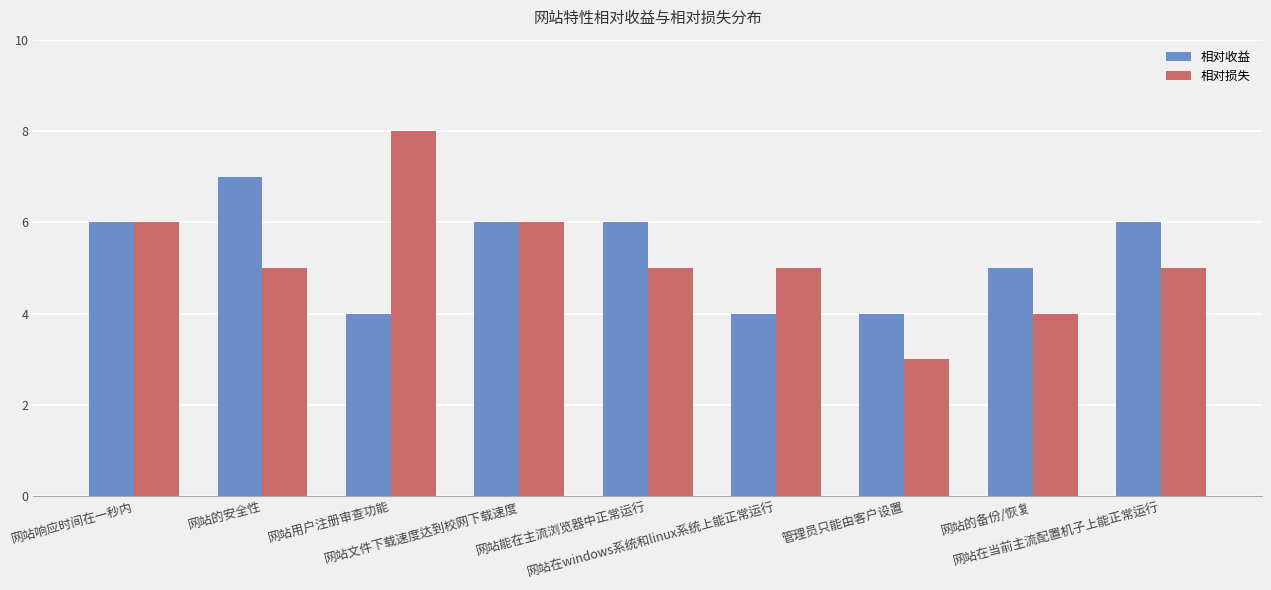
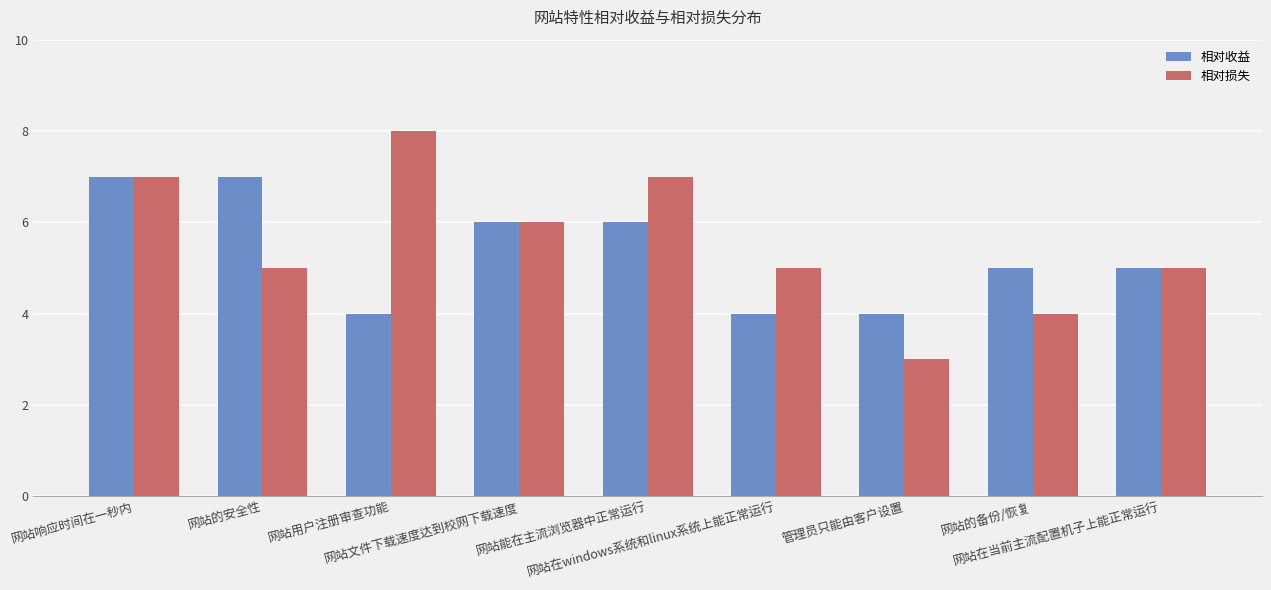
  {
    "相对收益": {
-     "网站响应时间在一秒内": 6,
+     "网站响应时间在一秒内": 7,
      "网站的安全性": 7,
      "网站用户注册审查功能": 4,
      "网站文件下载速度达到校网下载速度": 6,
      "网站能在主流浏览器中正常运行": 6,
      "网站在windows系统和linux系统上能正常运行": 4,
      "管理员只能由客户设置": 4,
      "网站的备份/恢复": 5,
-     "网站在当前主流配置机子上能正常运行": 6
+     "网站在当前主流配置机子上能正常运行": 5
    },
    "相对损失": {
-     "网站响应时间在一秒内": 6,
+     "网站响应时间在一秒内": 7,
      "网站的安全性": 5,
      "网站用户注册审查功能": 8,
      "网站文件下载速度达到校网下载速度": 6,
-     "网站能在主流浏览器中正常运行": 5,
+     "网站能在主流浏览器中正常运行": 7,
      "网站在windows系统和linux系统上能正常运行": 5,
      "管理员只能由客户设置": 3,
      "网站的备份/恢复": 4,
      "网站在当前主流配置机子上能正常运行": 5
    }
  }
